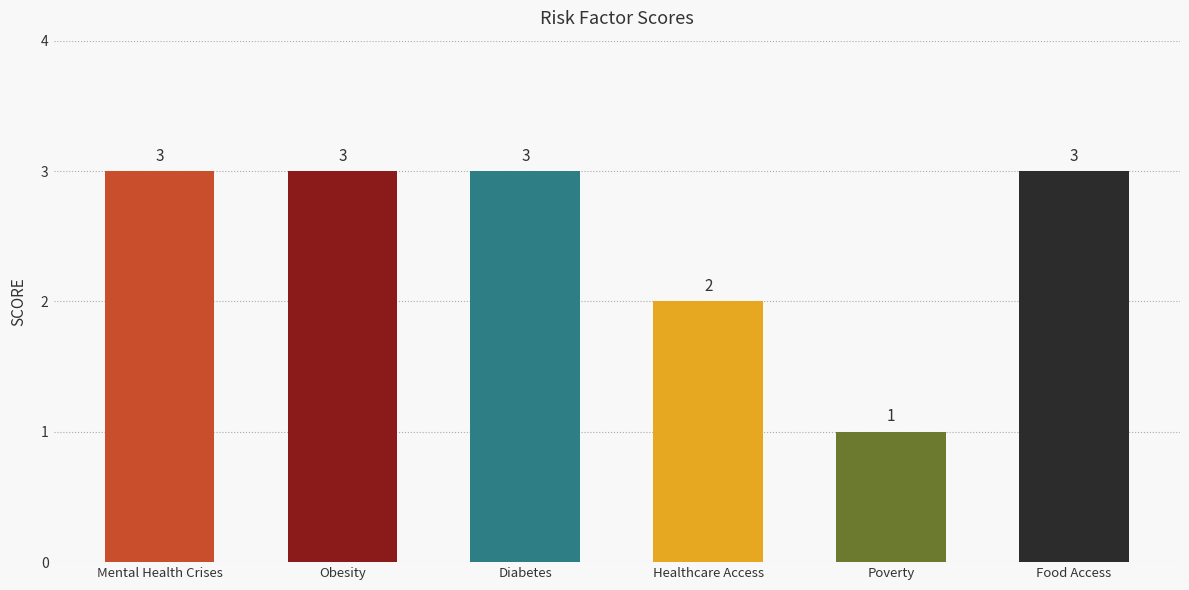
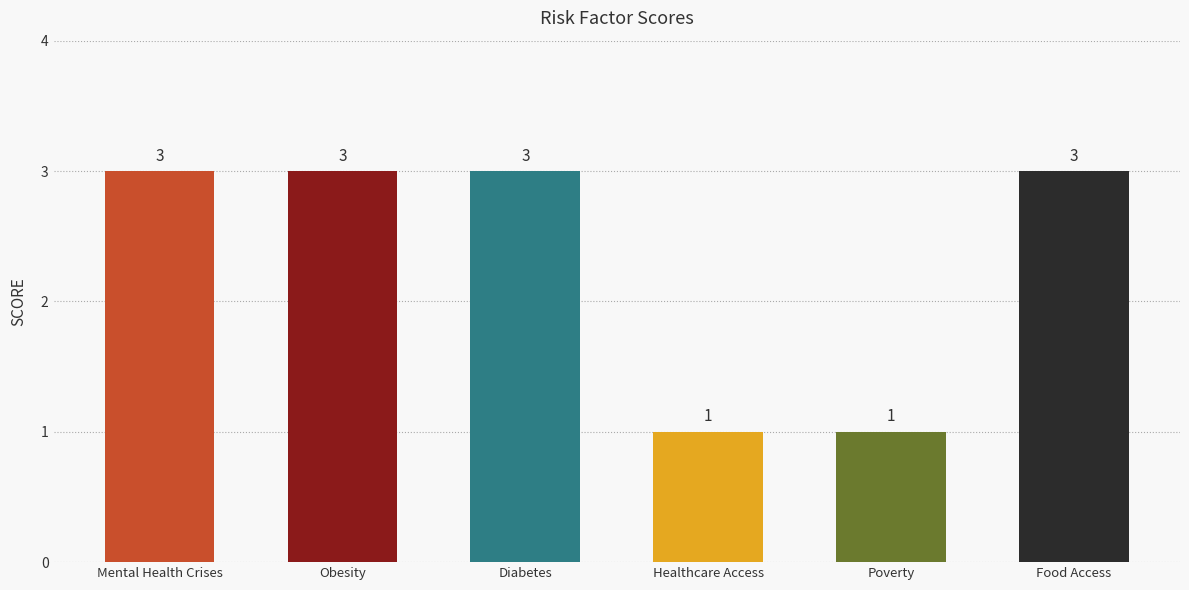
  {
    "Mental Health Crises": 3,
    "Obesity": 3,
    "Diabetes": 3,
-   "Healthcare Access": 2,
+   "Healthcare Access": 1,
    "Poverty": 1,
    "Food Access": 3
  }
